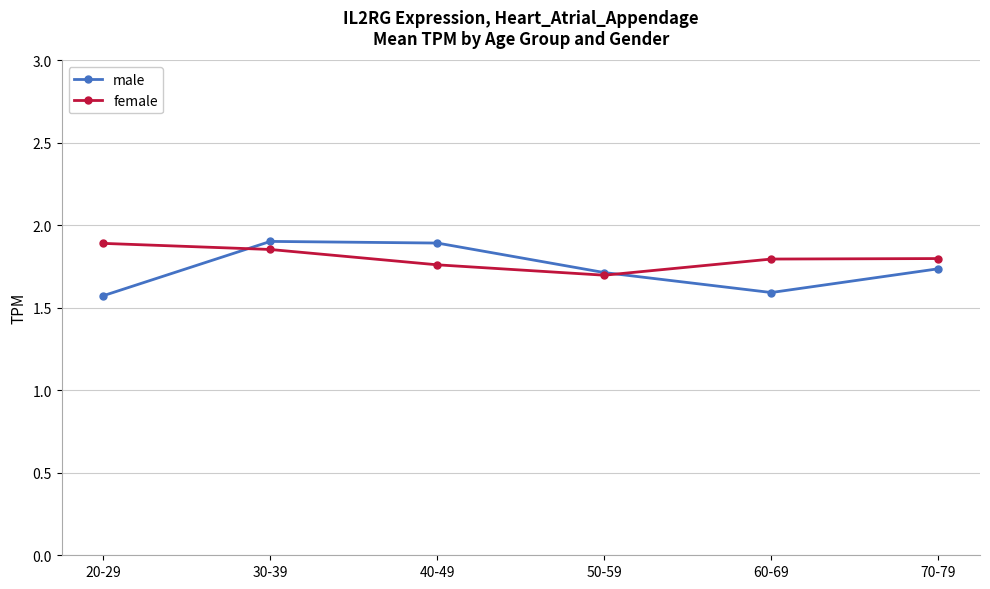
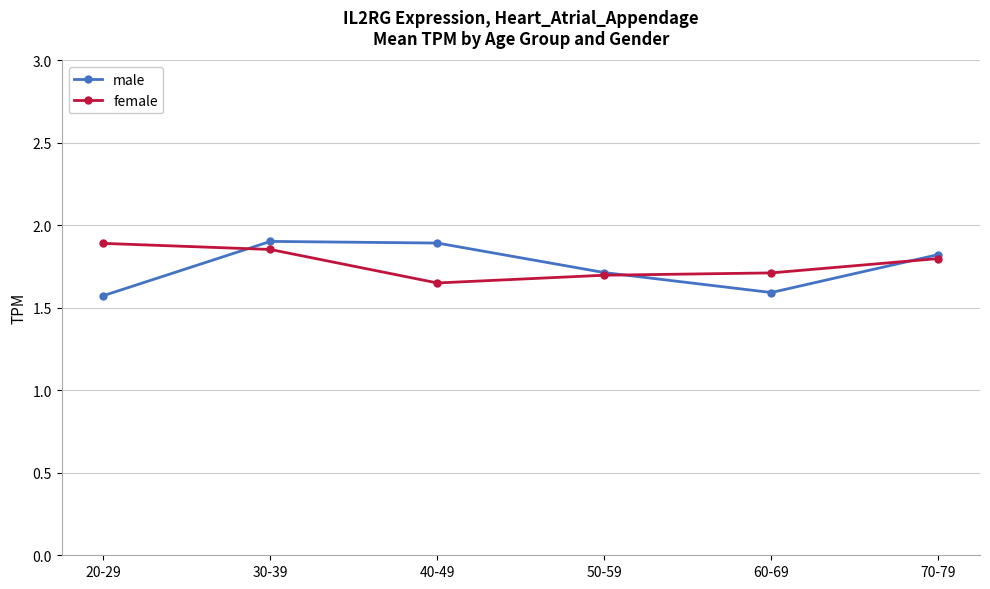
  {
    "male": {
      "20-29": 1.57,
      "30-39": 1.90,
      "40-49": 1.89,
      "50-59": 1.71,
      "60-69": 1.59,
-     "70-79": 1.74
+     "70-79": 1.82
    },
    "female": {
      "20-29": 1.89,
      "30-39": 1.85,
-     "40-49": 1.76,
+     "40-49": 1.65,
      "50-59": 1.70,
-     "60-69": 1.80,
+     "60-69": 1.71,
      "70-79": 1.80
    }
  }
